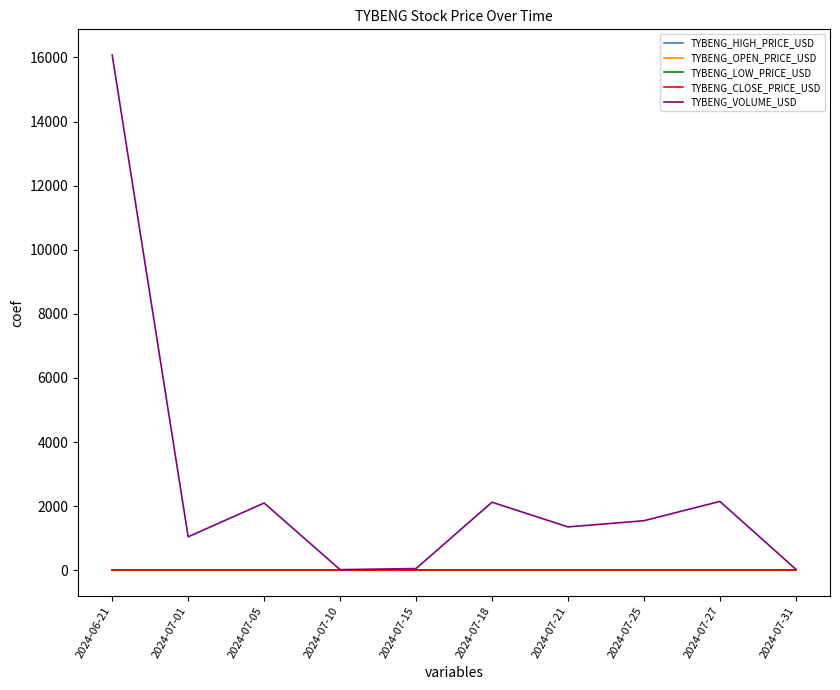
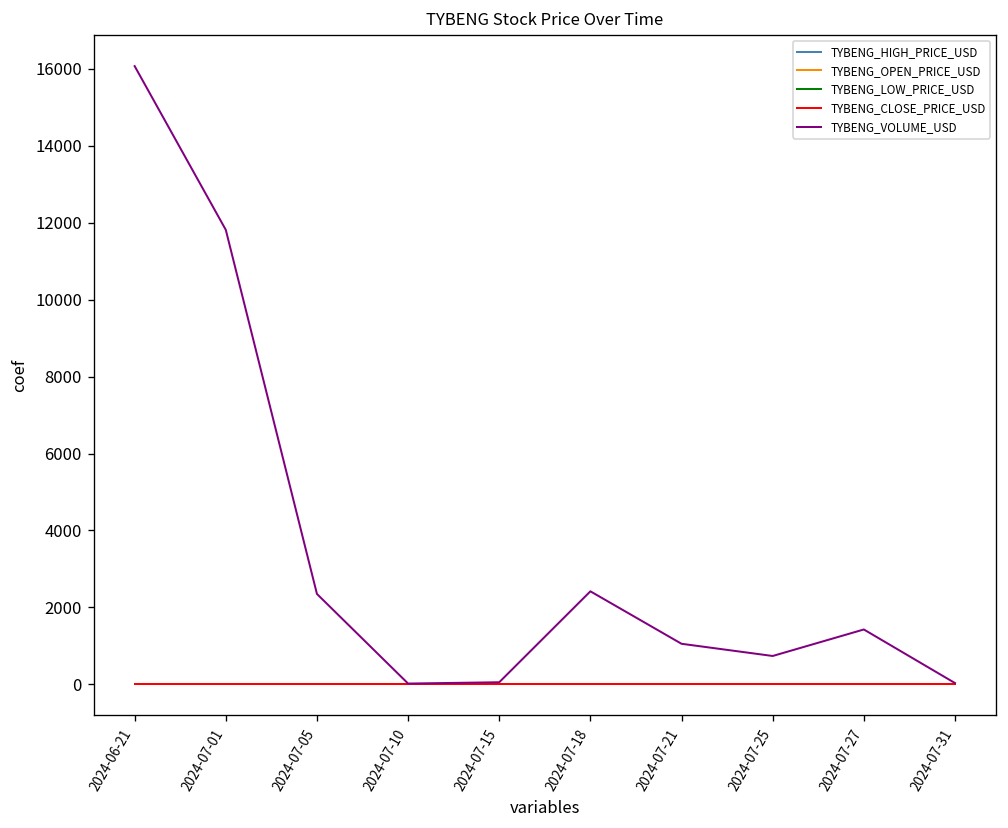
  {
    "TYBENG_CLOSE_PRICE_USD": {
      "2024-06-21": 0,
      "2024-07-01": 0,
      "2024-07-05": 0,
      "2024-07-18": 0,
      "2024-07-21": 0,
      "2024-07-25": 0,
      "2024-07-27": 0
    },
    "TYBENG_VOLUME_USD": {
      "2024-06-21": 16100,
-     "2024-07-01": 1000,
-     "2024-07-05": 2100,
-     "2024-07-18": 2100,
-     "2024-07-21": 1400,
-     "2024-07-25": 1500,
-     "2024-07-27": 2100
+     "2024-07-01": 11800,
+     "2024-07-05": 2400,
+     "2024-07-18": 2400,
+     "2024-07-21": 1100,
+     "2024-07-25": 700,
+     "2024-07-27": 1400
    }
  }
